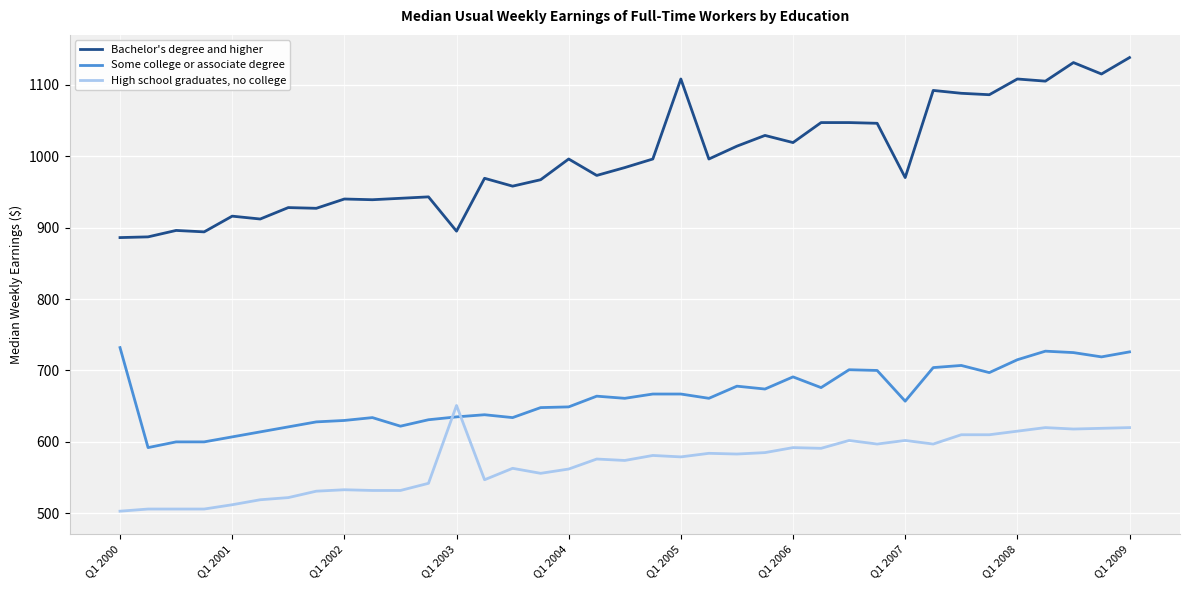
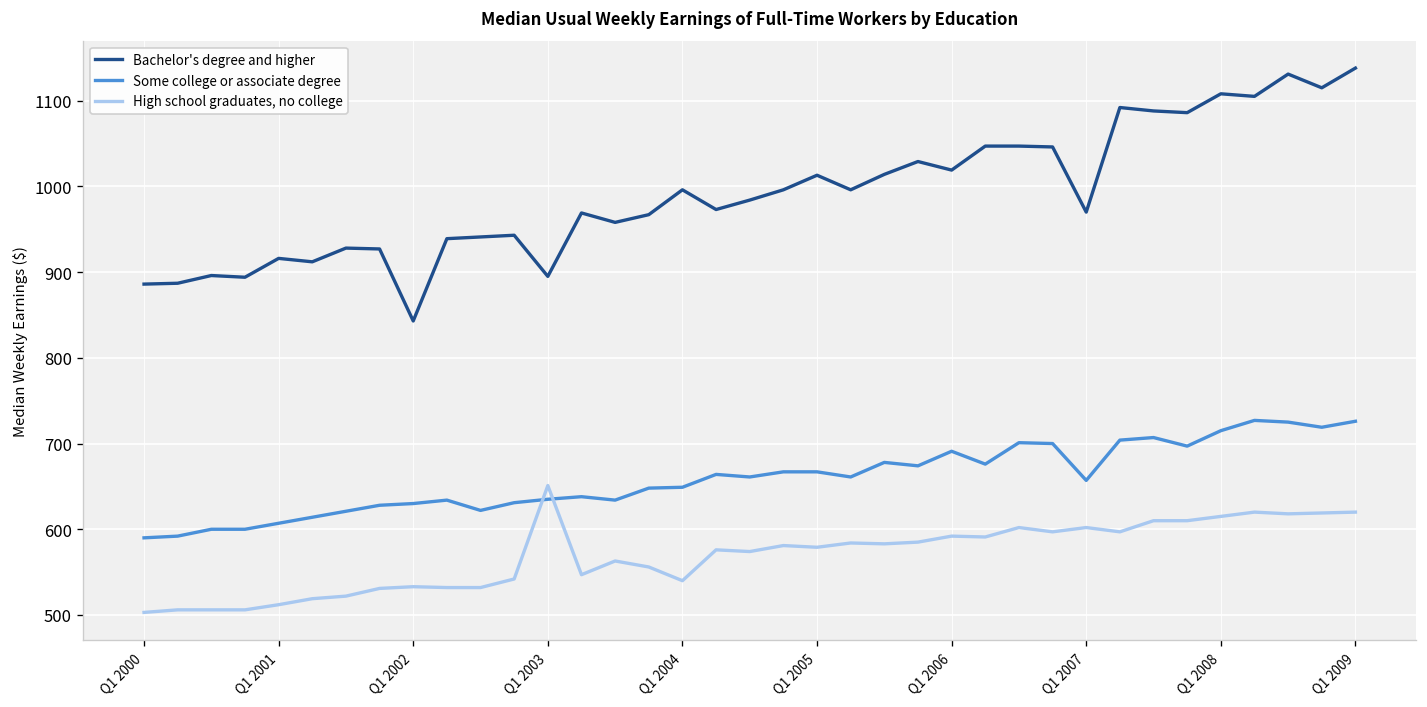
  {
    "Bachelor's degree and higher": {
      "Q1 2000": 890,
      "Q1 2001": 920,
-     "Q1 2002": 940,
+     "Q1 2002": 840,
      "Q1 2003": 900,
      "Q1 2004": 1000,
-     "Q1 2005": 1110,
+     "Q1 2005": 1010,
      "Q1 2006": 1020,
      "Q1 2007": 970,
      "Q1 2008": 1110,
      "Q1 2009": 1140
    },
    "Some college or associate degree": {
-     "Q1 2000": 730,
+     "Q1 2000": 590,
      "Q1 2001": 610,
      "Q1 2002": 630,
      "Q1 2003": 640,
      "Q1 2004": 650,
      "Q1 2005": 670,
      "Q1 2006": 690,
      "Q1 2007": 660,
      "Q1 2008": 720,
      "Q1 2009": 730
    },
    "High school graduates, no college": {
      "Q1 2000": 500,
      "Q1 2001": 510,
      "Q1 2002": 530,
      "Q1 2003": 650,
-     "Q1 2004": 560,
+     "Q1 2004": 540,
      "Q1 2005": 580,
      "Q1 2006": 590,
      "Q1 2007": 600,
      "Q1 2008": 620,
      "Q1 2009": 620
    }
  }
